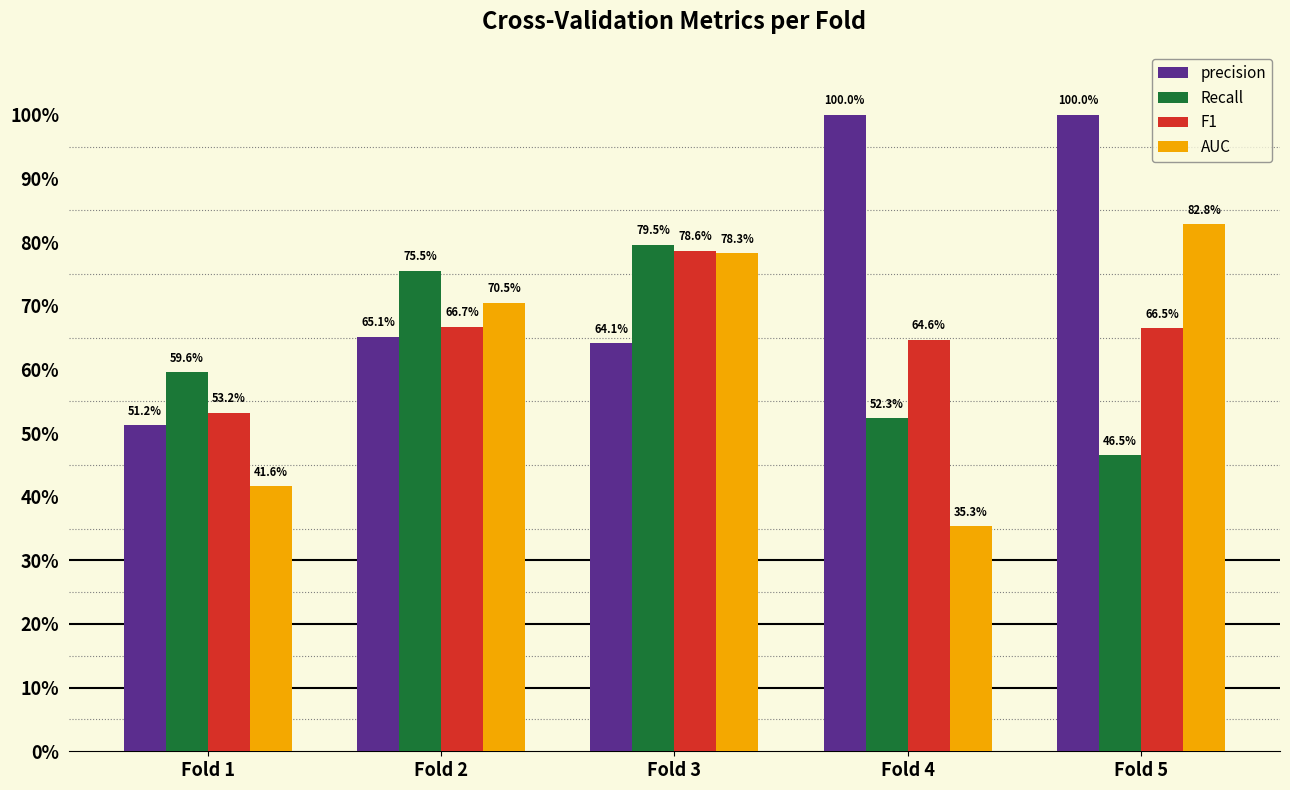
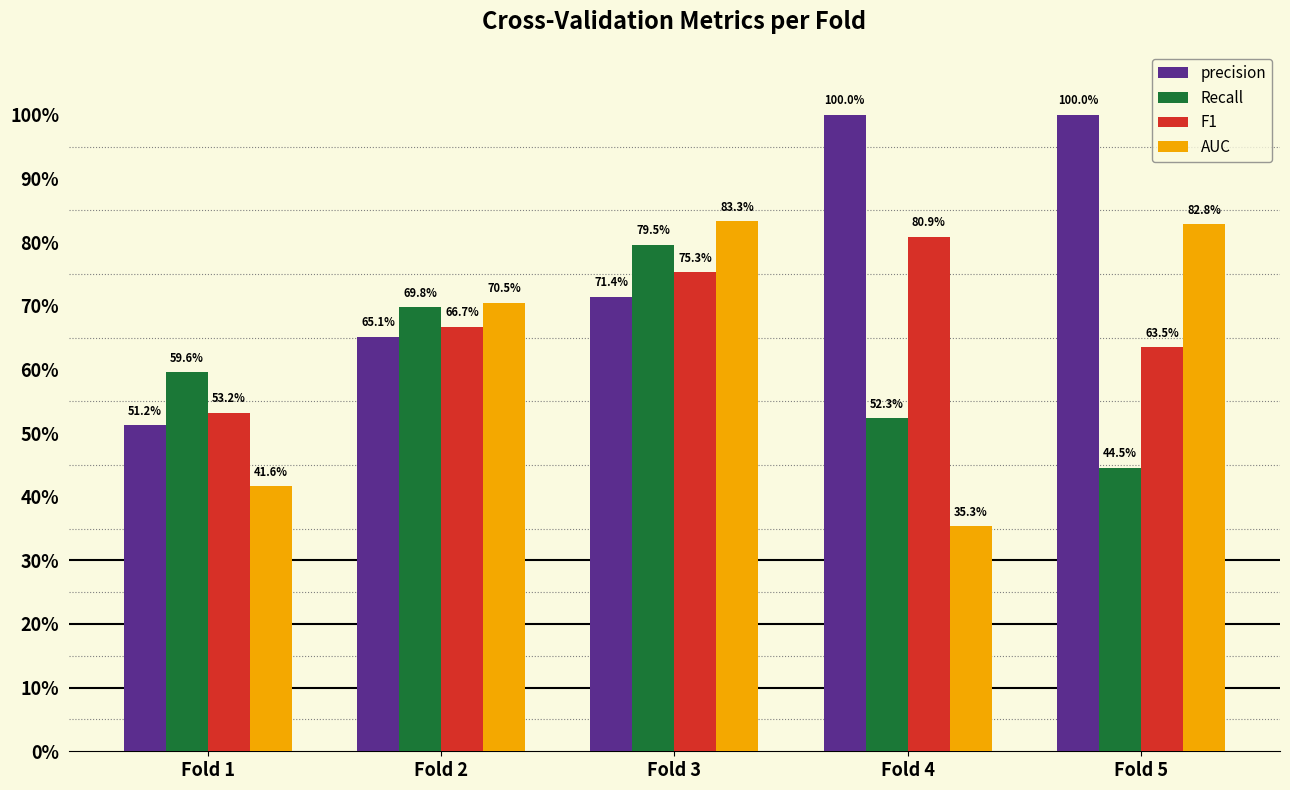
  {
    "precision": {
      "Fold 1": "51.2%",
      "Fold 2": "65.1%",
-     "Fold 3": "64.1%",
+     "Fold 3": "71.4%",
      "Fold 4": "100.0%",
      "Fold 5": "100.0%"
    },
    "Recall": {
      "Fold 1": "59.6%",
-     "Fold 2": "75.5%",
+     "Fold 2": "69.8%",
      "Fold 3": "79.5%",
      "Fold 4": "52.3%",
-     "Fold 5": "46.5%"
+     "Fold 5": "44.5%"
    },
    "F1": {
      "Fold 1": "53.2%",
      "Fold 2": "66.7%",
-     "Fold 3": "78.6%",
-     "Fold 4": "64.6%",
-     "Fold 5": "66.5%"
+     "Fold 3": "75.3%",
+     "Fold 4": "80.9%",
+     "Fold 5": "63.5%"
    },
    "AUC": {
      "Fold 1": "41.6%",
      "Fold 2": "70.5%",
-     "Fold 3": "78.3%",
+     "Fold 3": "83.3%",
      "Fold 4": "35.3%",
      "Fold 5": "82.8%"
    }
  }
